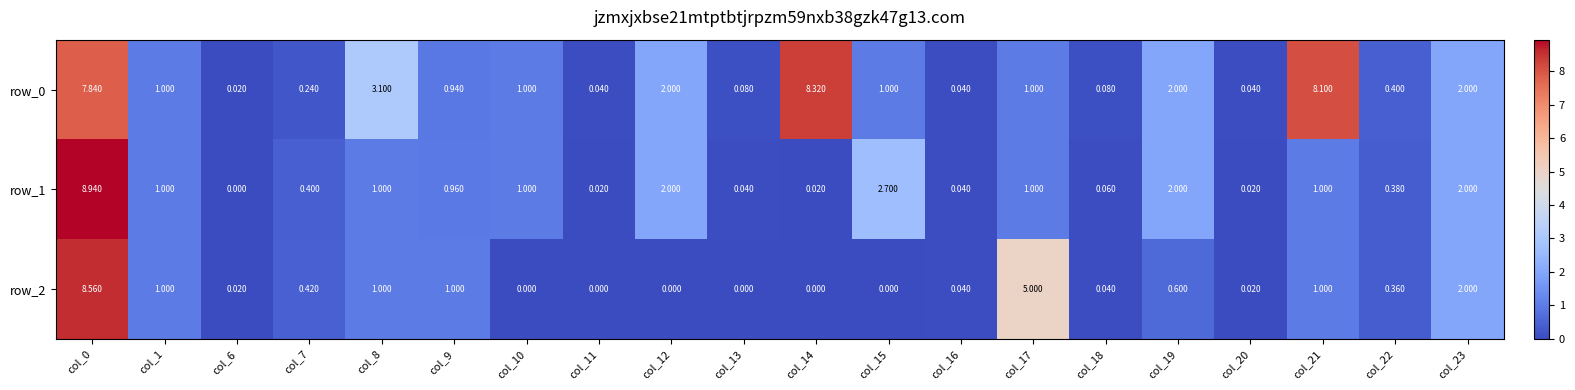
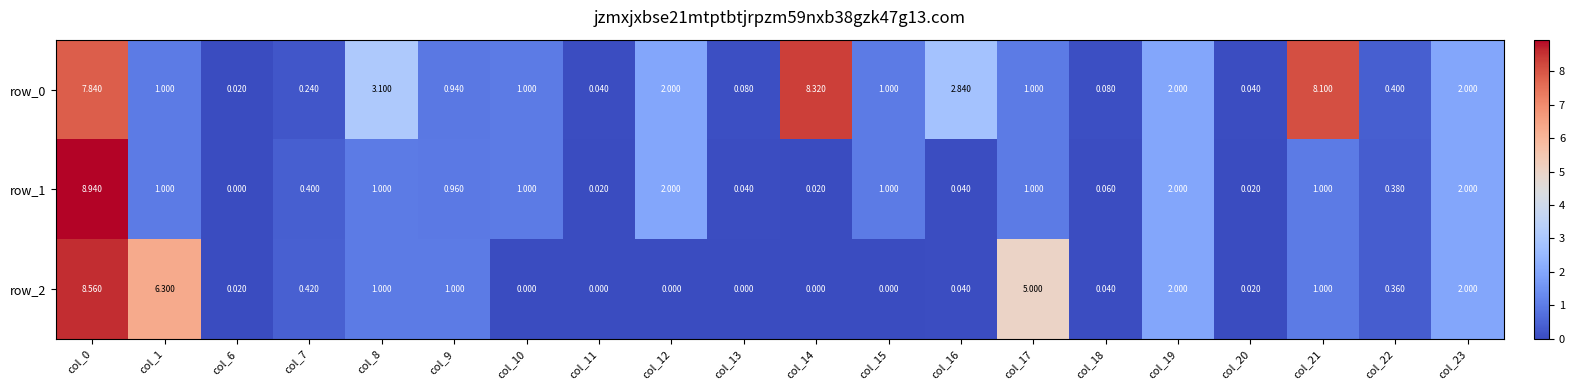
  {
    "row_0": {
      "col_0": 7.840,
      "col_1": 1.000,
      "col_6": 0.020,
      "col_7": 0.240,
      "col_8": 3.100,
      "col_9": 0.940,
      "col_10": 1.000,
      "col_11": 0.040,
      "col_12": 2.000,
      "col_13": 0.080,
      "col_14": 8.320,
      "col_15": 1.000,
-     "col_16": 0.040,
+     "col_16": 2.840,
      "col_17": 1.000,
      "col_18": 0.080,
      "col_19": 2.000,
      "col_20": 0.040,
      "col_21": 8.100,
      "col_22": 0.400,
      "col_23": 2.000
    },
    "row_1": {
      "col_0": 8.940,
      "col_1": 1.000,
      "col_6": 0.000,
      "col_7": 0.400,
      "col_8": 1.000,
      "col_9": 0.960,
      "col_10": 1.000,
      "col_11": 0.020,
      "col_12": 2.000,
      "col_13": 0.040,
      "col_14": 0.020,
-     "col_15": 2.700,
+     "col_15": 1.000,
      "col_16": 0.040,
      "col_17": 1.000,
      "col_18": 0.060,
      "col_19": 2.000,
      "col_20": 0.020,
      "col_21": 1.000,
      "col_22": 0.380,
      "col_23": 2.000
    },
    "row_2": {
      "col_0": 8.560,
-     "col_1": 1.000,
+     "col_1": 6.300,
      "col_6": 0.020,
      "col_7": 0.420,
      "col_8": 1.000,
      "col_9": 1.000,
      "col_10": 0.000,
      "col_11": 0.000,
      "col_12": 0.000,
      "col_13": 0.000,
      "col_14": 0.000,
      "col_15": 0.000,
      "col_16": 0.040,
      "col_17": 5.000,
      "col_18": 0.040,
-     "col_19": 0.600,
+     "col_19": 2.000,
      "col_20": 0.020,
      "col_21": 1.000,
      "col_22": 0.360,
      "col_23": 2.000
    }
  }
